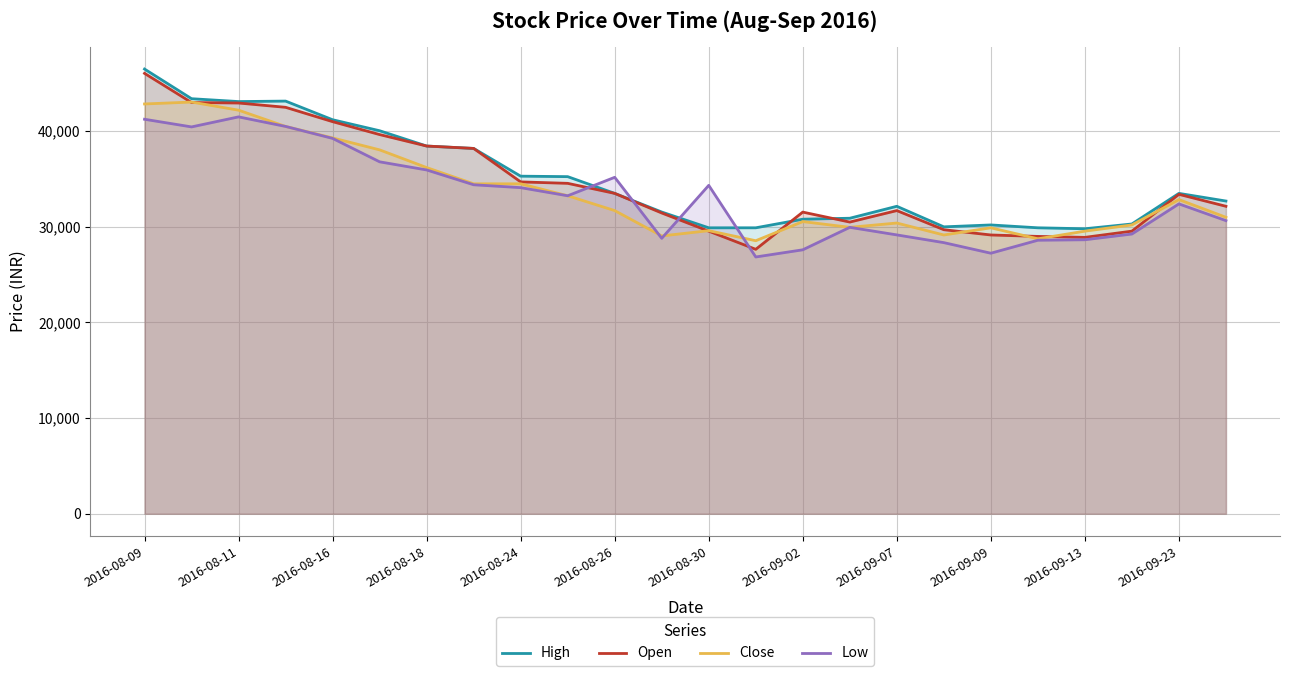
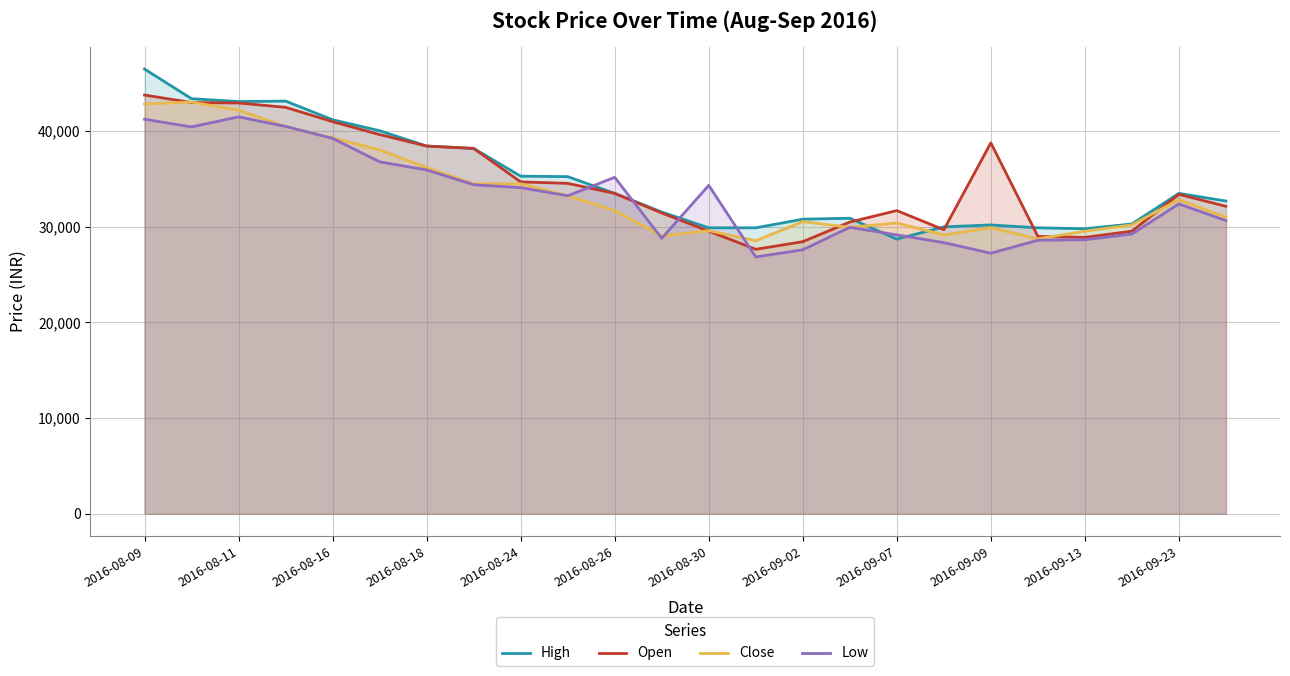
  {
    "High": {
      "2016-08-09": "47,000",
      "2016-08-24": "35,000",
      "2016-08-30": "30,000",
-     "2016-09-07": "32,000",
+     "2016-09-07": "29,000",
      "2016-09-09": "30,000"
    },
    "Open": {
-     "2016-08-09": "46,000",
-     "2016-09-02": "32,000",
+     "2016-08-09": "44,000",
+     "2016-09-02": "28,000",
      "2016-09-07": "32,000",
-     "2016-09-09": "29,000"
+     "2016-09-09": "39,000"
    },
    "Close": {
      "2016-08-09": "43,000",
      "2016-08-11": "42,000",
      "2016-08-26": "32,000",
      "2016-09-07": "30,000",
      "2016-09-09": "30,000",
      "2016-09-23": "33,000"
    },
    "Low": {
      "2016-08-09": "41,000",
      "2016-08-11": "42,000",
      "2016-08-24": "34,000",
      "2016-08-26": "35,000",
      "2016-08-30": "34,000",
      "2016-09-02": "28,000",
      "2016-09-07": "29,000",
      "2016-09-09": "27,000",
      "2016-09-23": "32,000"
    }
  }
